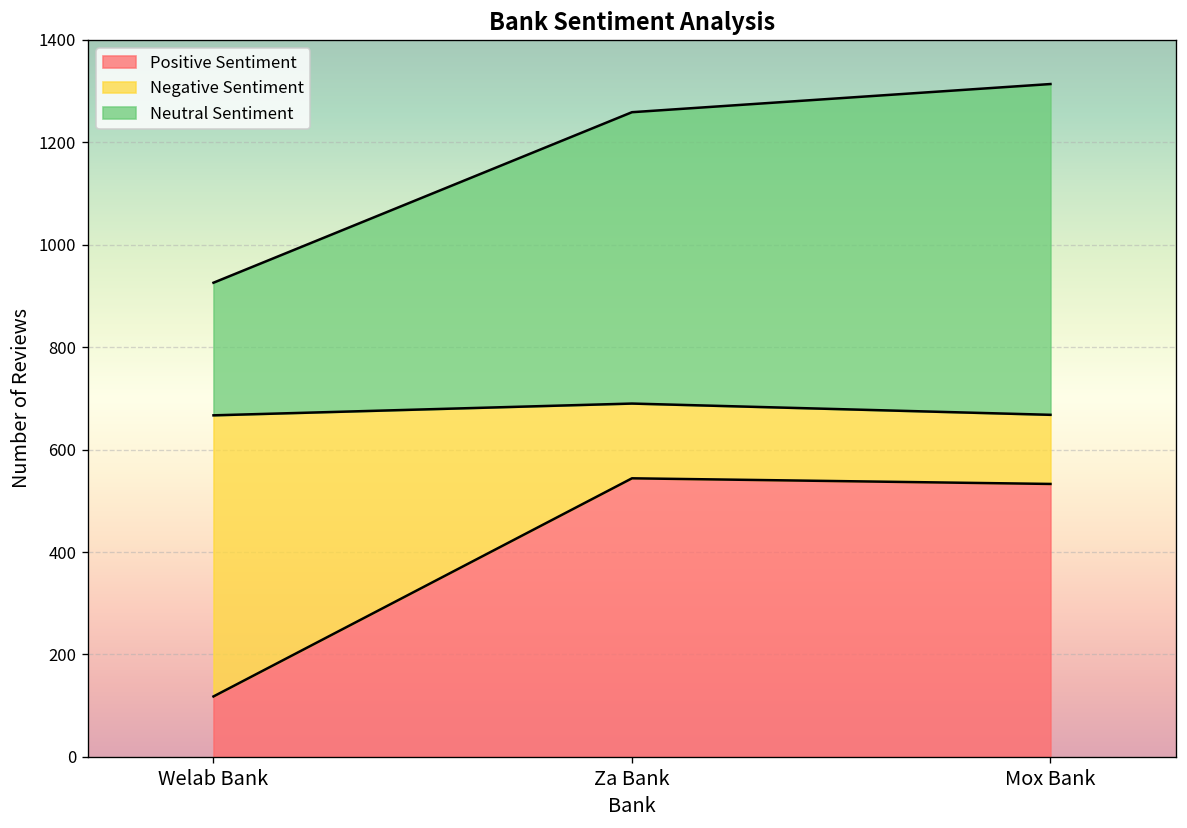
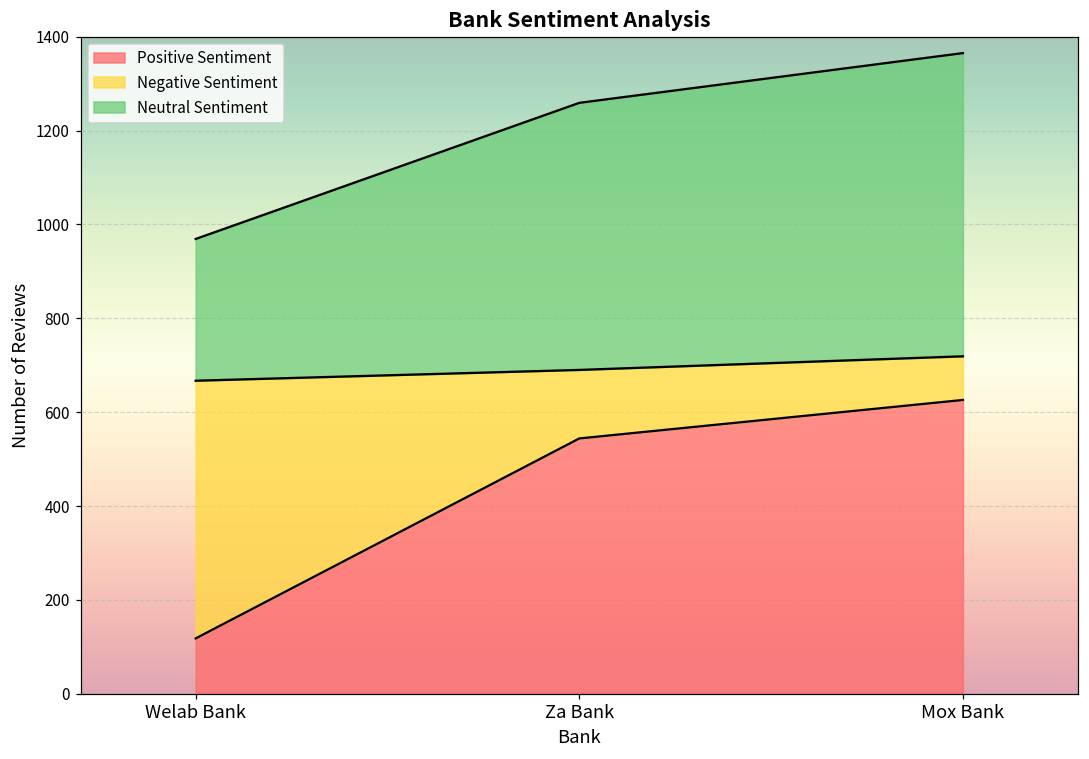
  {
    "Positive Sentiment": {
      "Welab Bank": 120,
      "Za Bank": 540,
-     "Mox Bank": 530
+     "Mox Bank": 630
    },
    "Negative Sentiment": {
      "Welab Bank": 550,
      "Za Bank": 150,
-     "Mox Bank": 140
+     "Mox Bank": 90
    },
    "Neutral Sentiment": {
-     "Welab Bank": 260,
+     "Welab Bank": 300,
      "Za Bank": 570,
      "Mox Bank": 650
    }
  }
